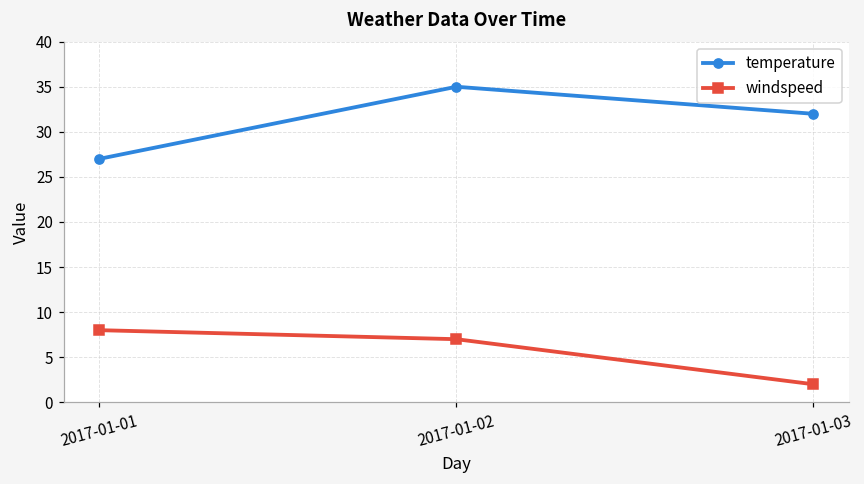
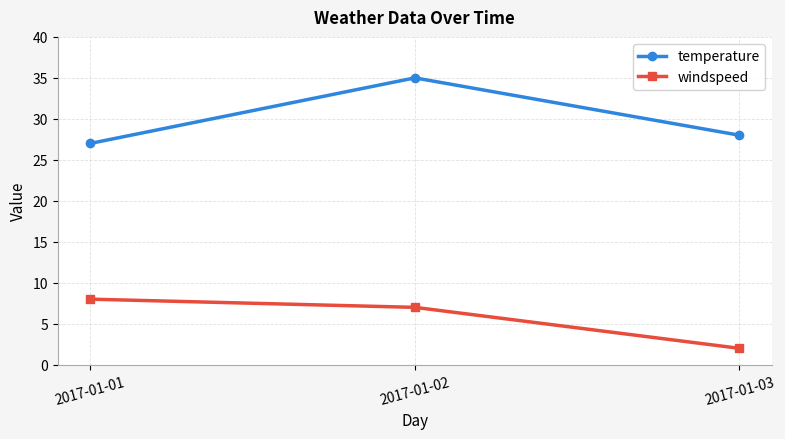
  {
    "temperature": {
      "2017-01-01": 27,
      "2017-01-02": 35,
-     "2017-01-03": 32
+     "2017-01-03": 28
    },
    "windspeed": {
      "2017-01-01": 8,
      "2017-01-02": 7,
      "2017-01-03": 2
    }
  }
